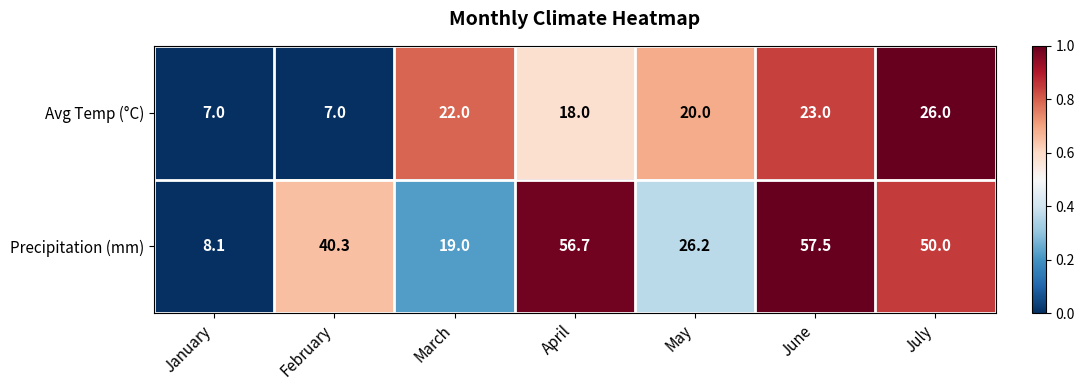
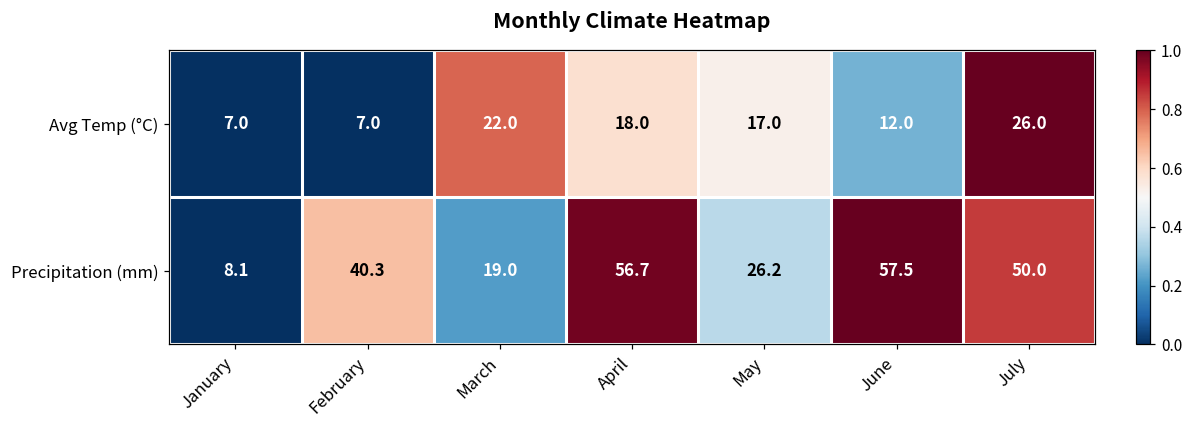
  {
    "Avg Temp (°C)": {
      "January": 7.0,
      "February": 7.0,
      "March": 22.0,
      "April": 18.0,
-     "May": 20.0,
-     "June": 23.0,
+     "May": 17.0,
+     "June": 12.0,
      "July": 26.0
    },
    "Precipitation (mm)": {
      "January": 8.1,
      "February": 40.3,
      "March": 19.0,
      "April": 56.7,
      "May": 26.2,
      "June": 57.5,
      "July": 50.0
    }
  }
